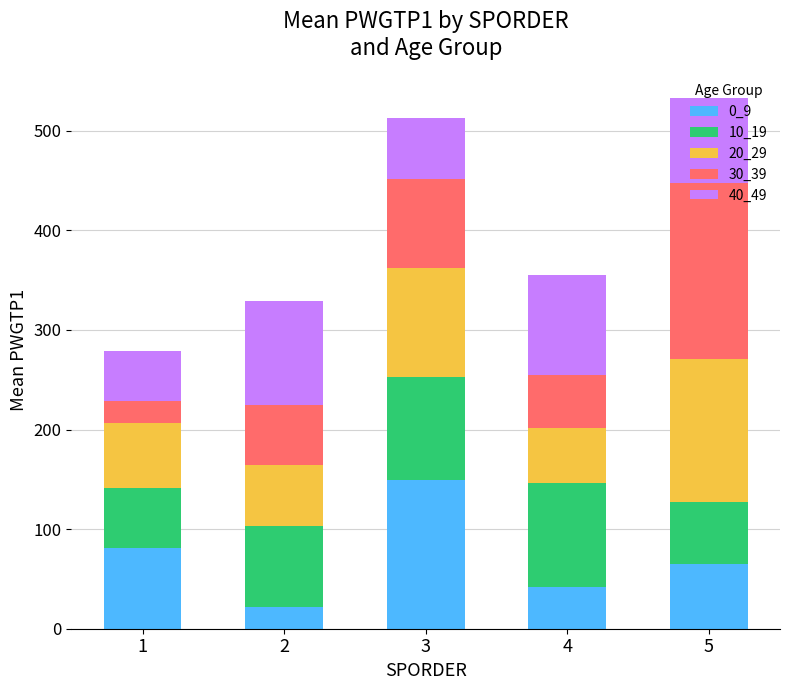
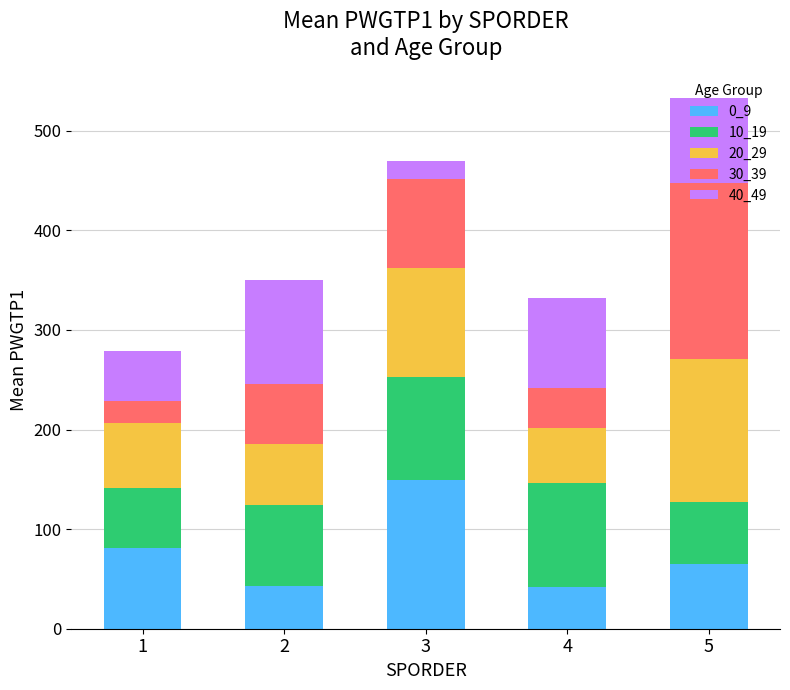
  {
    "0_9": {
      "1": 80,
-     "2": 20,
+     "2": 40,
      "3": 150,
      "4": 40,
      "5": 70
    },
    "10_19": {
      "1": 60,
      "2": 80,
      "3": 100,
      "4": 100,
      "5": 60
    },
    "20_29": {
      "1": 70,
      "2": 60,
      "3": 110,
      "4": 60,
      "5": 140
    },
    "30_39": {
      "1": 20,
      "2": 60,
      "3": 90,
-     "4": 50,
+     "4": 40,
      "5": 180
    },
    "40_49": {
      "1": 50,
      "2": 100,
-     "3": 60,
-     "4": 100,
+     "3": 20,
+     "4": 90,
      "5": 90
    }
  }
